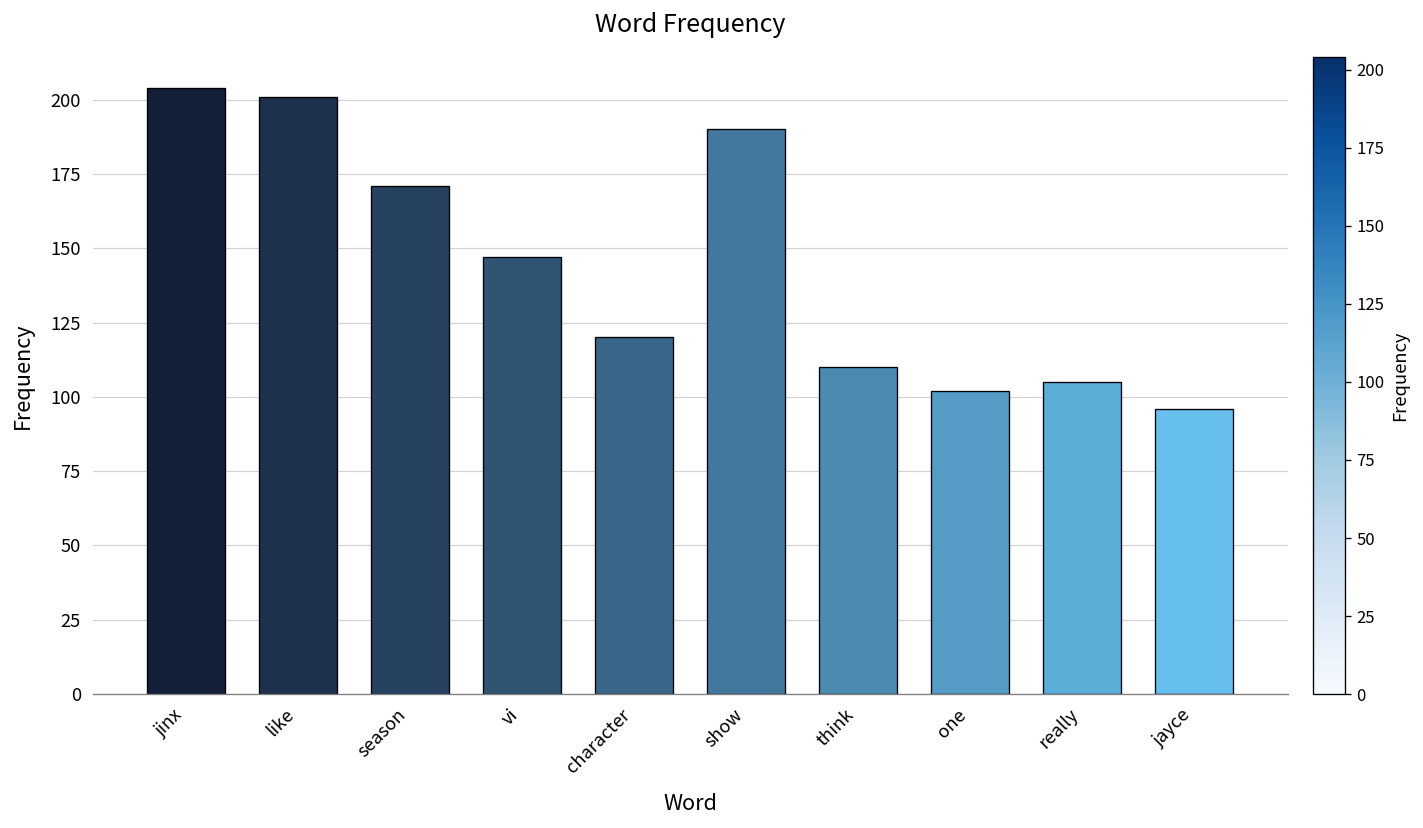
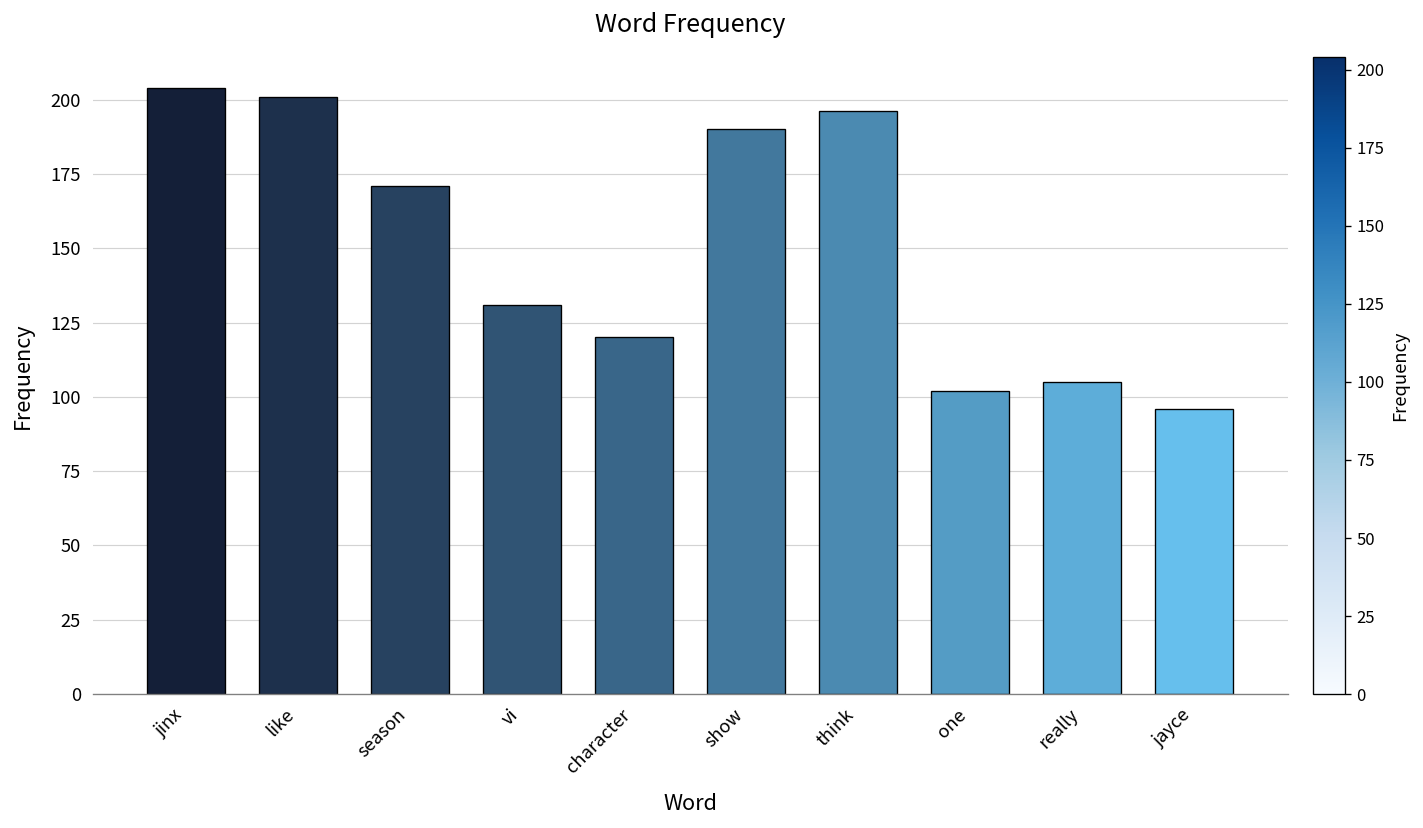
  {
    "jinx": 204,
    "like": 201,
    "season": 171,
-   "vi": 147,
+   "vi": 131,
    "character": 120,
    "show": 190,
-   "think": 110,
+   "think": 196,
    "one": 102,
    "really": 105,
    "jayce": 96
  }
